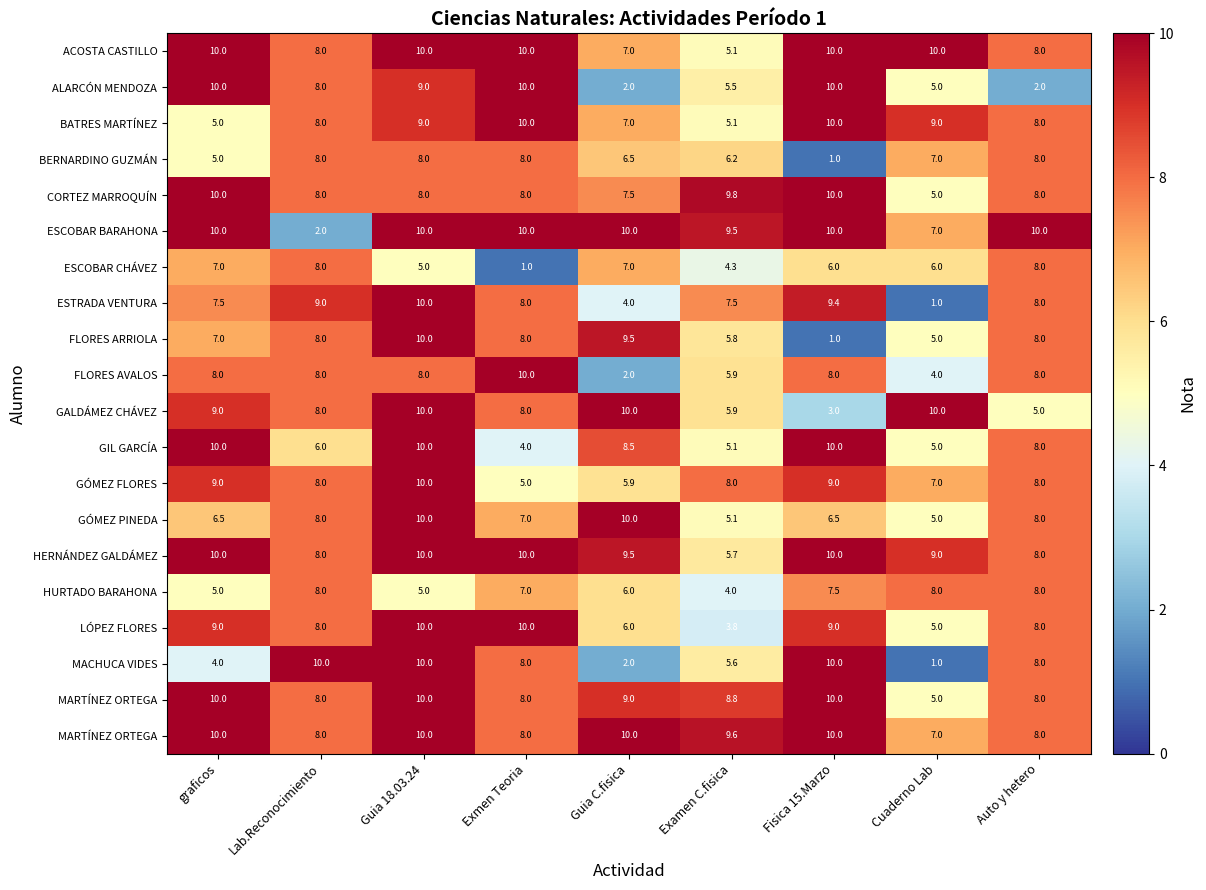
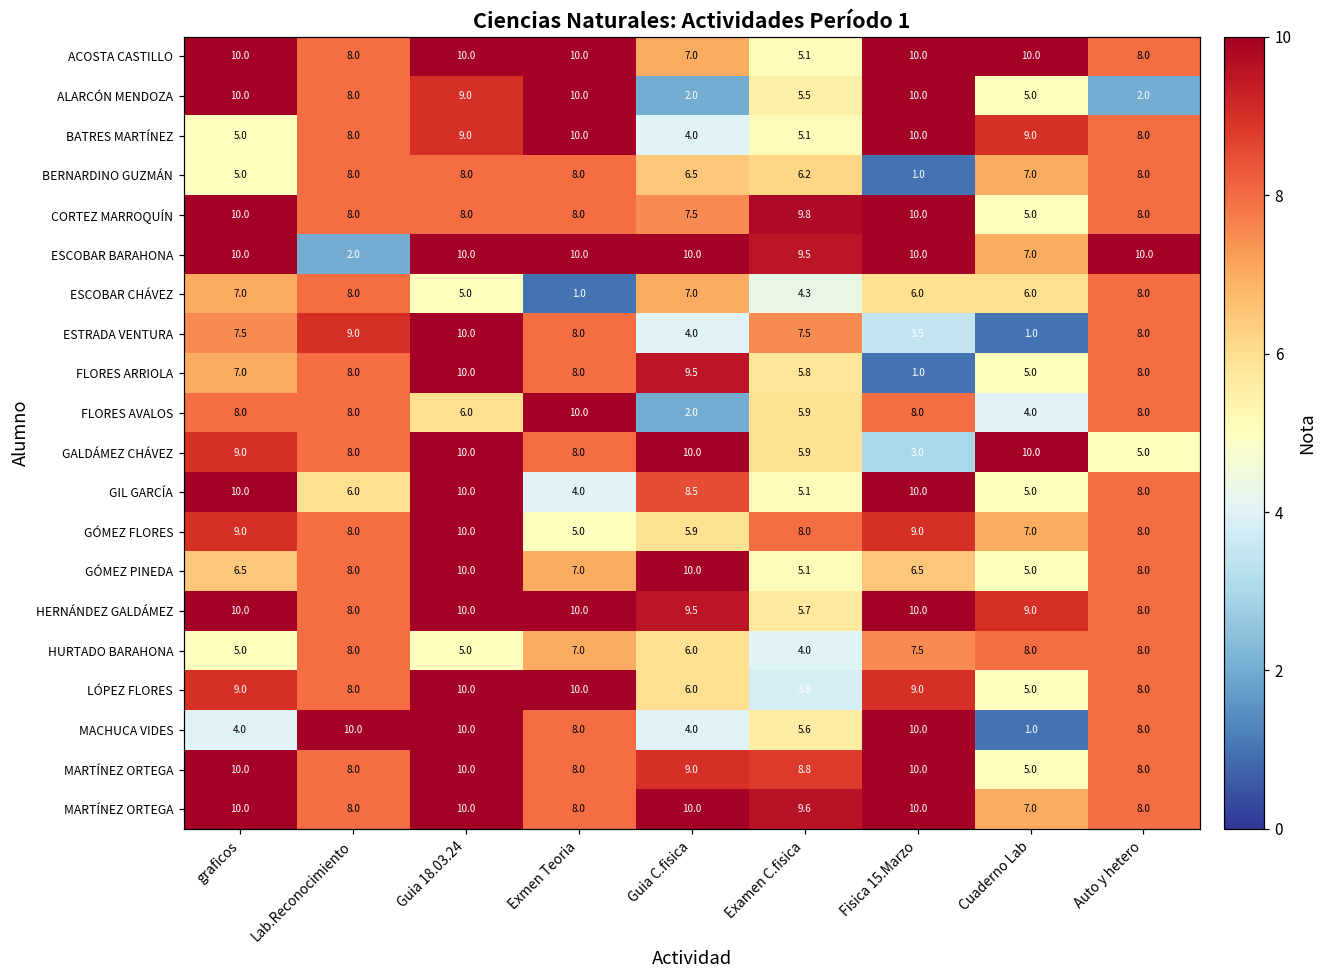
  {
    "ACOSTA CASTILLO": {
      "graficos": 10.0,
      "Lab.Reconocimiento": 8.0,
      "Guia 18.03.24": 10.0,
      "Exmen Teoria": 10.0,
      "Guia C.fisica": 7.0,
      "Examen C.fisica": 5.1,
      "Fisica 15.Marzo": 10.0,
      "Cuaderno Lab": 10.0,
      "Auto y hetero": 8.0
    },
    "ALARCÓN MENDOZA": {
      "graficos": 10.0,
      "Lab.Reconocimiento": 8.0,
      "Guia 18.03.24": 9.0,
      "Exmen Teoria": 10.0,
      "Guia C.fisica": 2.0,
      "Examen C.fisica": 5.5,
      "Fisica 15.Marzo": 10.0,
      "Cuaderno Lab": 5.0,
      "Auto y hetero": 2.0
    },
    "BATRES MARTÍNEZ": {
      "graficos": 5.0,
      "Lab.Reconocimiento": 8.0,
      "Guia 18.03.24": 9.0,
      "Exmen Teoria": 10.0,
-     "Guia C.fisica": 7.0,
+     "Guia C.fisica": 4.0,
      "Examen C.fisica": 5.1,
      "Fisica 15.Marzo": 10.0,
      "Cuaderno Lab": 9.0,
      "Auto y hetero": 8.0
    },
    "BERNARDINO GUZMÁN": {
      "graficos": 5.0,
      "Lab.Reconocimiento": 8.0,
      "Guia 18.03.24": 8.0,
      "Exmen Teoria": 8.0,
      "Guia C.fisica": 6.5,
      "Examen C.fisica": 6.2,
      "Fisica 15.Marzo": 1.0,
      "Cuaderno Lab": 7.0,
      "Auto y hetero": 8.0
    },
    "CORTEZ MARROQUÍN": {
      "graficos": 10.0,
      "Lab.Reconocimiento": 8.0,
      "Guia 18.03.24": 8.0,
      "Exmen Teoria": 8.0,
      "Guia C.fisica": 7.5,
      "Examen C.fisica": 9.8,
      "Fisica 15.Marzo": 10.0,
      "Cuaderno Lab": 5.0,
      "Auto y hetero": 8.0
    },
    "ESCOBAR BARAHONA": {
      "graficos": 10.0,
      "Lab.Reconocimiento": 2.0,
      "Guia 18.03.24": 10.0,
      "Exmen Teoria": 10.0,
      "Guia C.fisica": 10.0,
      "Examen C.fisica": 9.5,
      "Fisica 15.Marzo": 10.0,
      "Cuaderno Lab": 7.0,
      "Auto y hetero": 10.0
    },
    "ESCOBAR CHÁVEZ": {
      "graficos": 7.0,
      "Lab.Reconocimiento": 8.0,
      "Guia 18.03.24": 5.0,
      "Exmen Teoria": 1.0,
      "Guia C.fisica": 7.0,
      "Examen C.fisica": 4.3,
      "Fisica 15.Marzo": 6.0,
      "Cuaderno Lab": 6.0,
      "Auto y hetero": 8.0
    },
    "ESTRADA VENTURA": {
      "graficos": 7.5,
      "Lab.Reconocimiento": 9.0,
      "Guia 18.03.24": 10.0,
      "Exmen Teoria": 8.0,
      "Guia C.fisica": 4.0,
      "Examen C.fisica": 7.5,
-     "Fisica 15.Marzo": 9.4,
+     "Fisica 15.Marzo": 3.5,
      "Cuaderno Lab": 1.0,
      "Auto y hetero": 8.0
    },
    "FLORES ARRIOLA": {
      "graficos": 7.0,
      "Lab.Reconocimiento": 8.0,
      "Guia 18.03.24": 10.0,
      "Exmen Teoria": 8.0,
      "Guia C.fisica": 9.5,
      "Examen C.fisica": 5.8,
      "Fisica 15.Marzo": 1.0,
      "Cuaderno Lab": 5.0,
      "Auto y hetero": 8.0
    },
    "FLORES AVALOS": {
      "graficos": 8.0,
      "Lab.Reconocimiento": 8.0,
-     "Guia 18.03.24": 8.0,
+     "Guia 18.03.24": 6.0,
      "Exmen Teoria": 10.0,
      "Guia C.fisica": 2.0,
      "Examen C.fisica": 5.9,
      "Fisica 15.Marzo": 8.0,
      "Cuaderno Lab": 4.0,
      "Auto y hetero": 8.0
    },
    "GALDÁMEZ CHÁVEZ": {
      "graficos": 9.0,
      "Lab.Reconocimiento": 8.0,
      "Guia 18.03.24": 10.0,
      "Exmen Teoria": 8.0,
      "Guia C.fisica": 10.0,
      "Examen C.fisica": 5.9,
      "Fisica 15.Marzo": 3.0,
      "Cuaderno Lab": 10.0,
      "Auto y hetero": 5.0
    },
    "GIL GARCÍA": {
      "graficos": 10.0,
      "Lab.Reconocimiento": 6.0,
      "Guia 18.03.24": 10.0,
      "Exmen Teoria": 4.0,
      "Guia C.fisica": 8.5,
      "Examen C.fisica": 5.1,
      "Fisica 15.Marzo": 10.0,
      "Cuaderno Lab": 5.0,
      "Auto y hetero": 8.0
    },
    "GÓMEZ FLORES": {
      "graficos": 9.0,
      "Lab.Reconocimiento": 8.0,
      "Guia 18.03.24": 10.0,
      "Exmen Teoria": 5.0,
      "Guia C.fisica": 5.9,
      "Examen C.fisica": 8.0,
      "Fisica 15.Marzo": 9.0,
      "Cuaderno Lab": 7.0,
      "Auto y hetero": 8.0
    },
    "GÓMEZ PINEDA": {
      "graficos": 6.5,
      "Lab.Reconocimiento": 8.0,
      "Guia 18.03.24": 10.0,
      "Exmen Teoria": 7.0,
      "Guia C.fisica": 10.0,
      "Examen C.fisica": 5.1,
      "Fisica 15.Marzo": 6.5,
      "Cuaderno Lab": 5.0,
      "Auto y hetero": 8.0
    },
    "HERNÁNDEZ GALDÁMEZ": {
      "graficos": 10.0,
      "Lab.Reconocimiento": 8.0,
      "Guia 18.03.24": 10.0,
      "Exmen Teoria": 10.0,
      "Guia C.fisica": 9.5,
      "Examen C.fisica": 5.7,
      "Fisica 15.Marzo": 10.0,
      "Cuaderno Lab": 9.0,
      "Auto y hetero": 8.0
    },
    "HURTADO BARAHONA": {
      "graficos": 5.0,
      "Lab.Reconocimiento": 8.0,
      "Guia 18.03.24": 5.0,
      "Exmen Teoria": 7.0,
      "Guia C.fisica": 6.0,
      "Examen C.fisica": 4.0,
      "Fisica 15.Marzo": 7.5,
      "Cuaderno Lab": 8.0,
      "Auto y hetero": 8.0
    },
    "LÓPEZ FLORES": {
      "graficos": 9.0,
      "Lab.Reconocimiento": 8.0,
      "Guia 18.03.24": 10.0,
      "Exmen Teoria": 10.0,
      "Guia C.fisica": 6.0,
      "Fisica 15.Marzo": 9.0,
      "Cuaderno Lab": 5.0,
      "Auto y hetero": 8.0
    },
    "MACHUCA VIDES": {
      "graficos": 4.0,
      "Lab.Reconocimiento": 10.0,
      "Guia 18.03.24": 10.0,
      "Exmen Teoria": 8.0,
-     "Guia C.fisica": 2.0,
+     "Guia C.fisica": 4.0,
      "Examen C.fisica": 5.6,
      "Fisica 15.Marzo": 10.0,
      "Cuaderno Lab": 1.0,
      "Auto y hetero": 8.0
    }
  }
